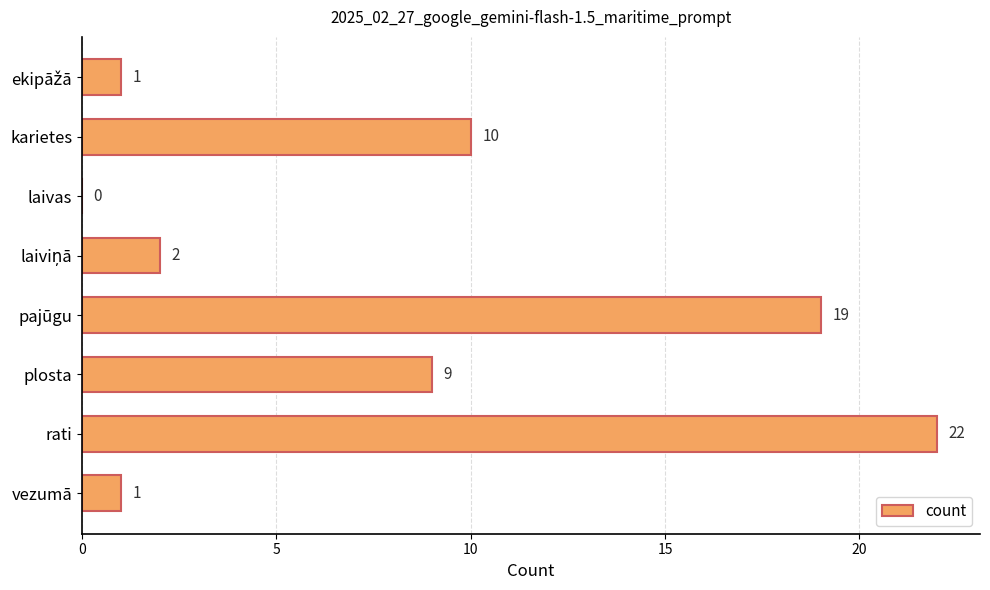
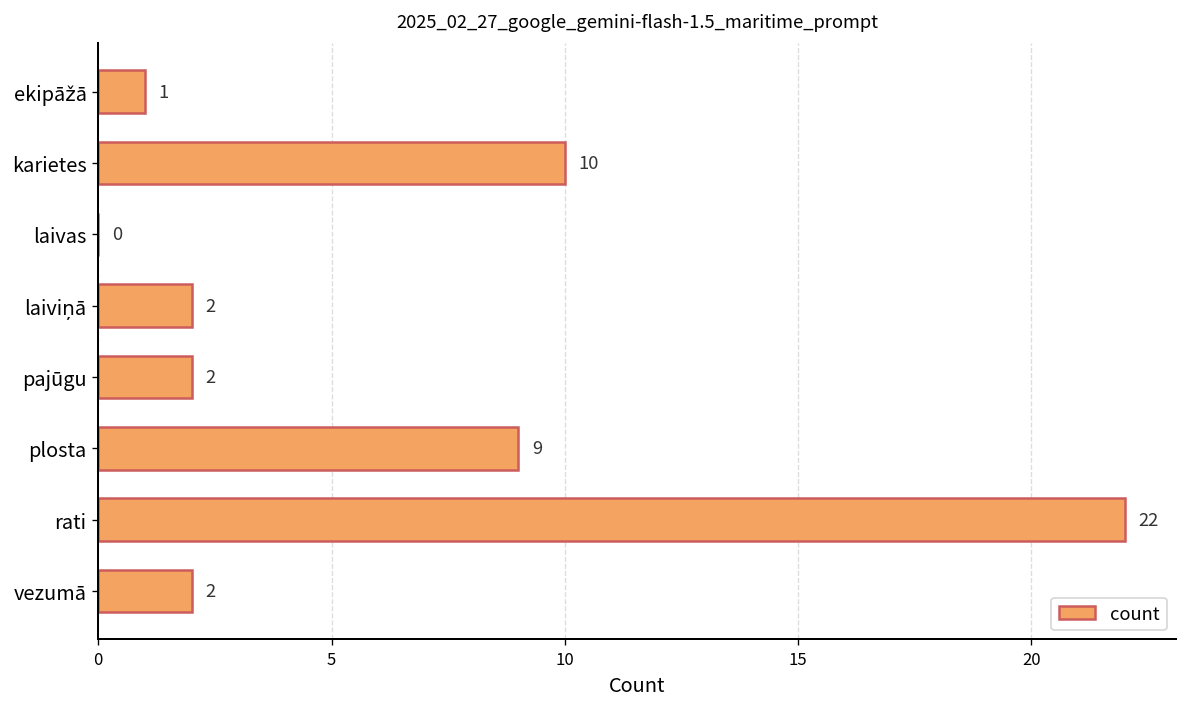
  {
    "ekipāžā": 1,
    "karietes": 10,
    "laivas": 0,
    "laiviņā": 2,
-   "pajūgu": 19,
+   "pajūgu": 2,
    "plosta": 9,
    "rati": 22,
-   "vezumā": 1
+   "vezumā": 2
  }
